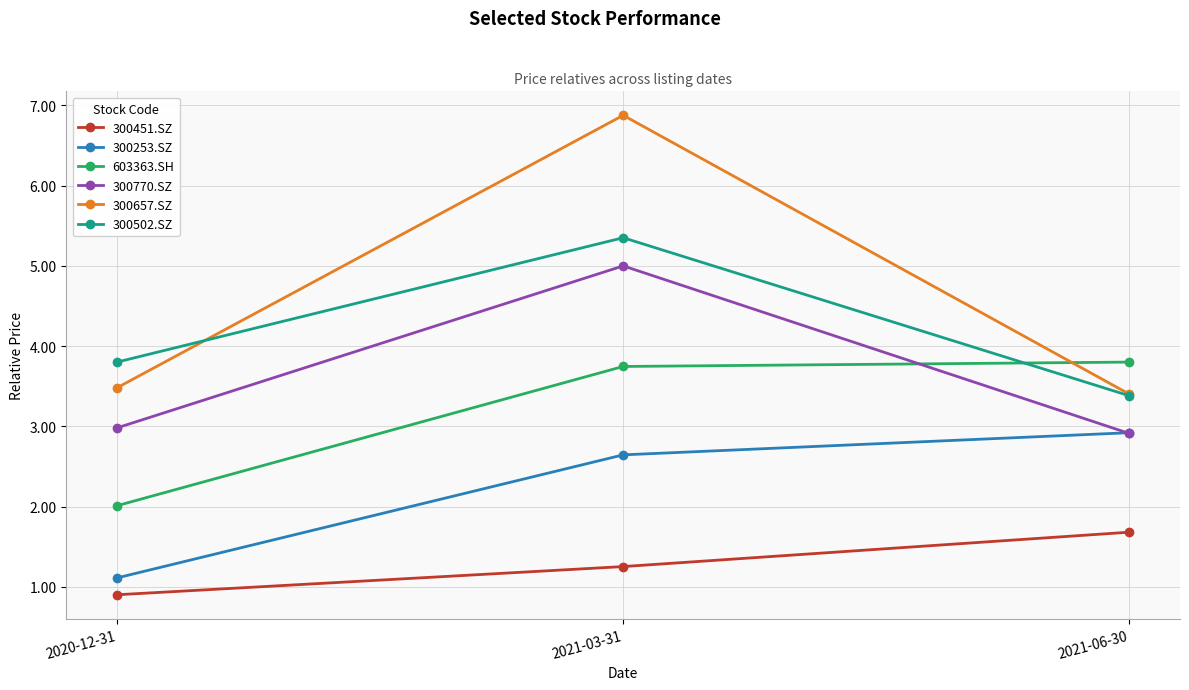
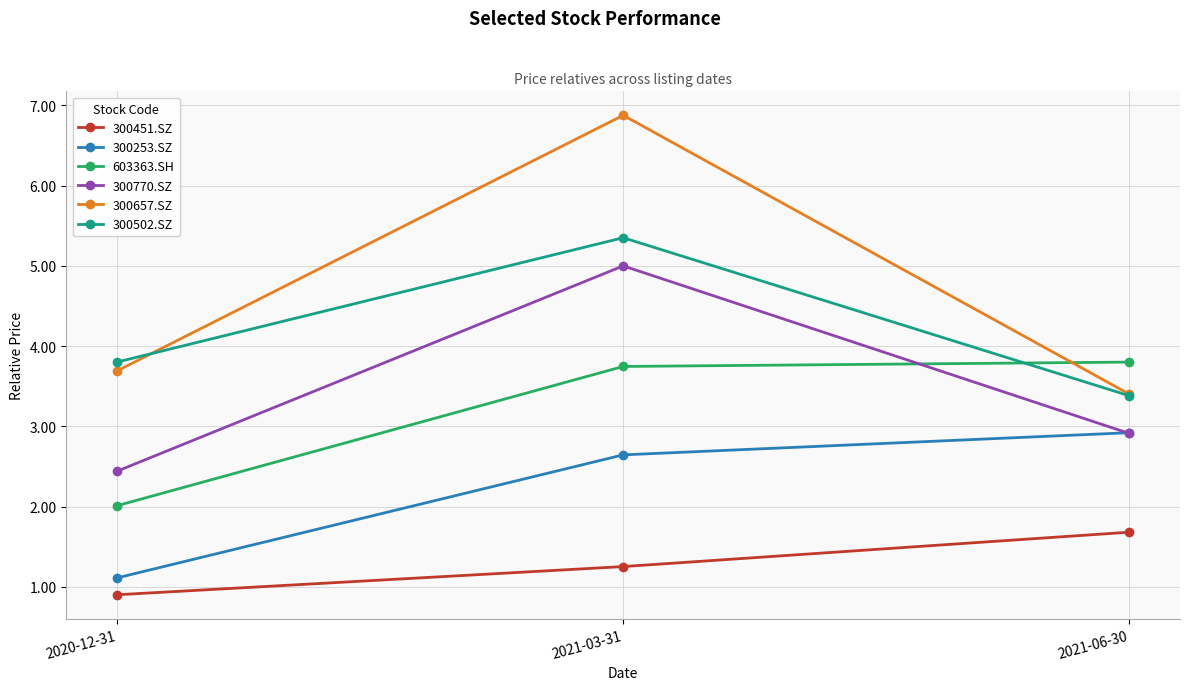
  {
    "300451.SZ": {
      "2020-12-31": 0.9,
      "2021-03-31": 1.3,
      "2021-06-30": 1.7
    },
    "300253.SZ": {
      "2020-12-31": 1.1,
      "2021-03-31": 2.6
    },
    "300770.SZ": {
-     "2020-12-31": 3.0,
+     "2020-12-31": 2.4,
      "2021-03-31": 5.0
    },
    "300657.SZ": {
-     "2020-12-31": 3.5,
+     "2020-12-31": 3.7,
      "2021-03-31": 6.9
    }
  }
